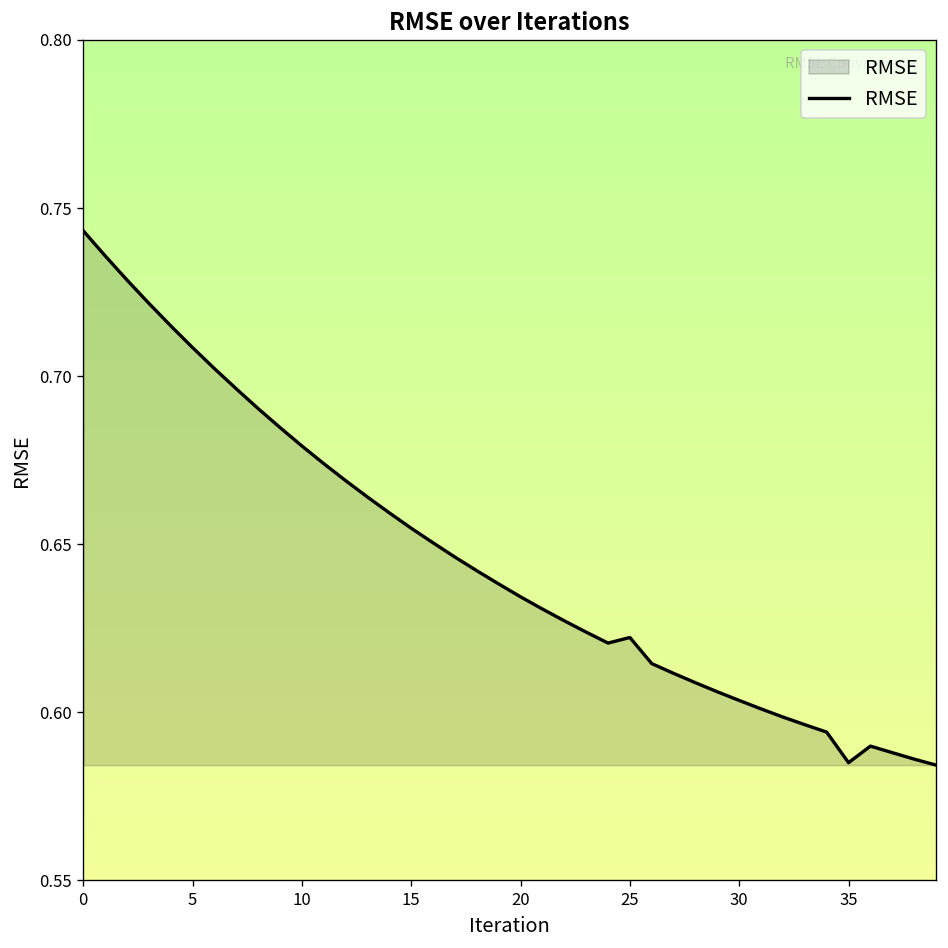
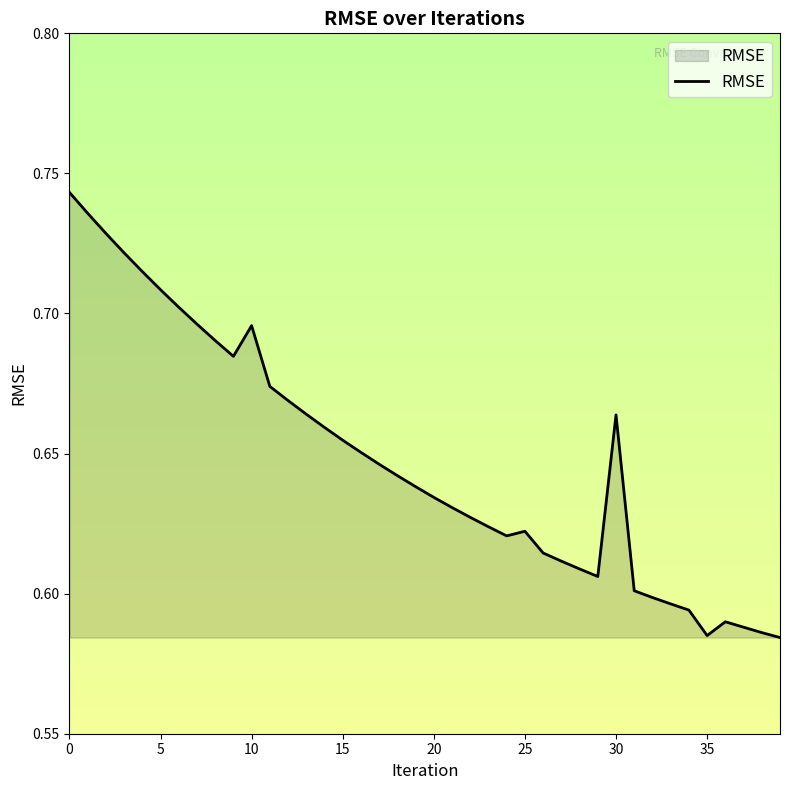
  {
    "0": 0.743,
    "5": 0.708,
-   "10": 0.679,
+   "10": 0.696,
    "15": 0.655,
    "20": 0.634,
    "25": 0.622,
-   "30": 0.604,
+   "30": 0.664,
    "35": 0.585
  }
